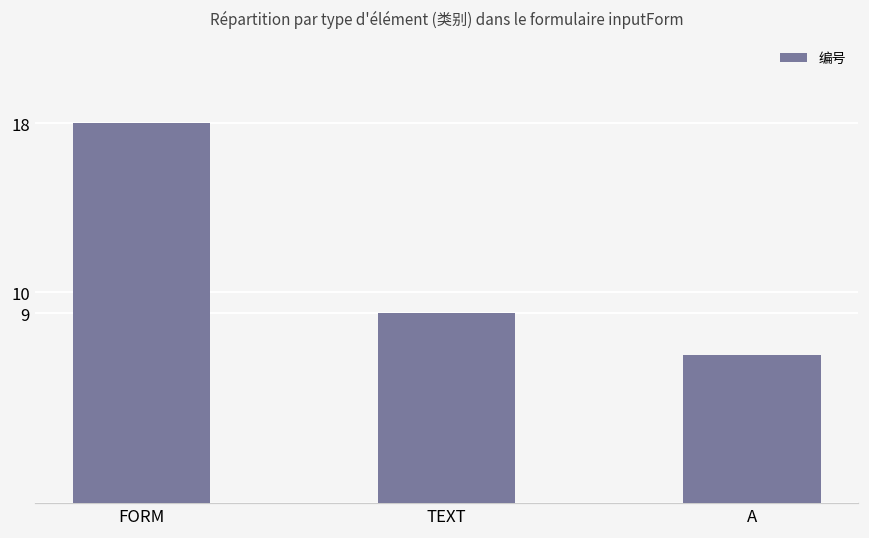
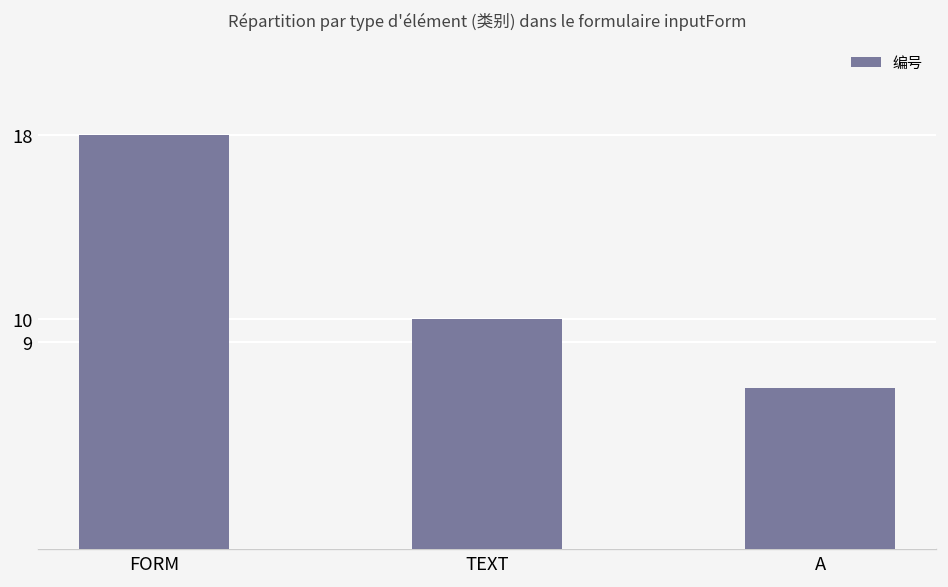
  {
    "FORM": 18,
-   "TEXT": 9,
+   "TEXT": 10,
    "A": 7
  }
